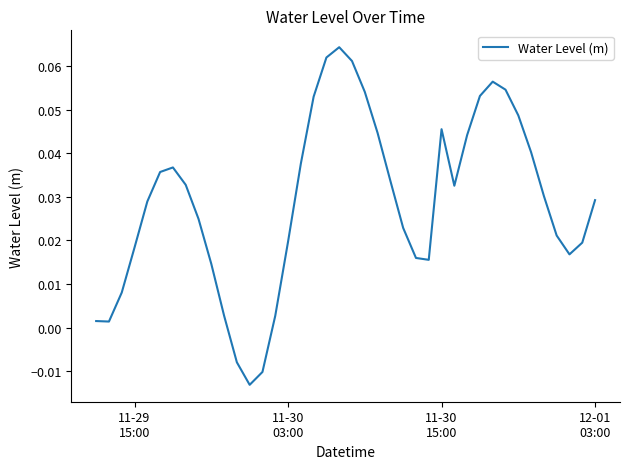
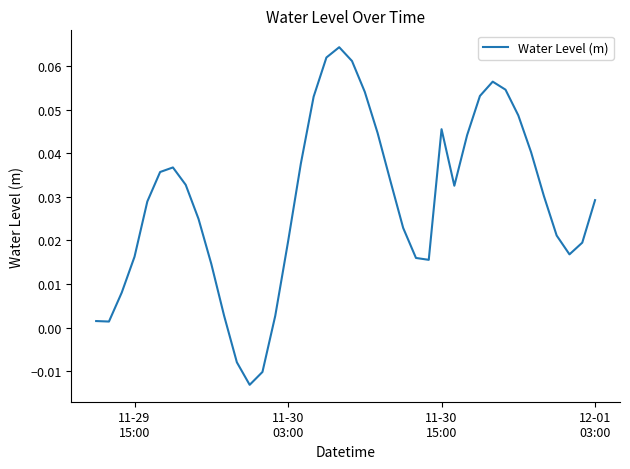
  {
-   "11-29 15:00": 0.018,
+   "11-29 15:00": 0.016,
    "11-30 03:00": 0.020,
    "11-30 15:00": 0.046,
    "12-01 03:00": 0.029
  }
